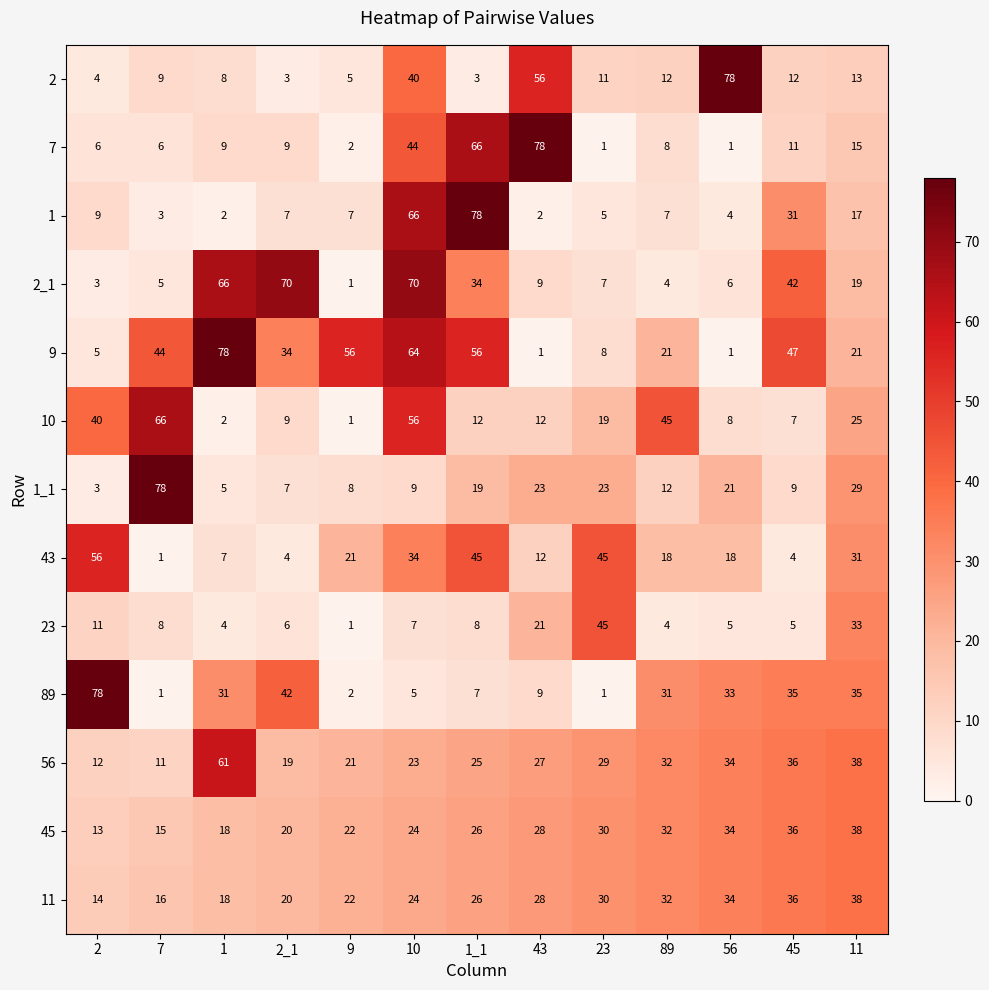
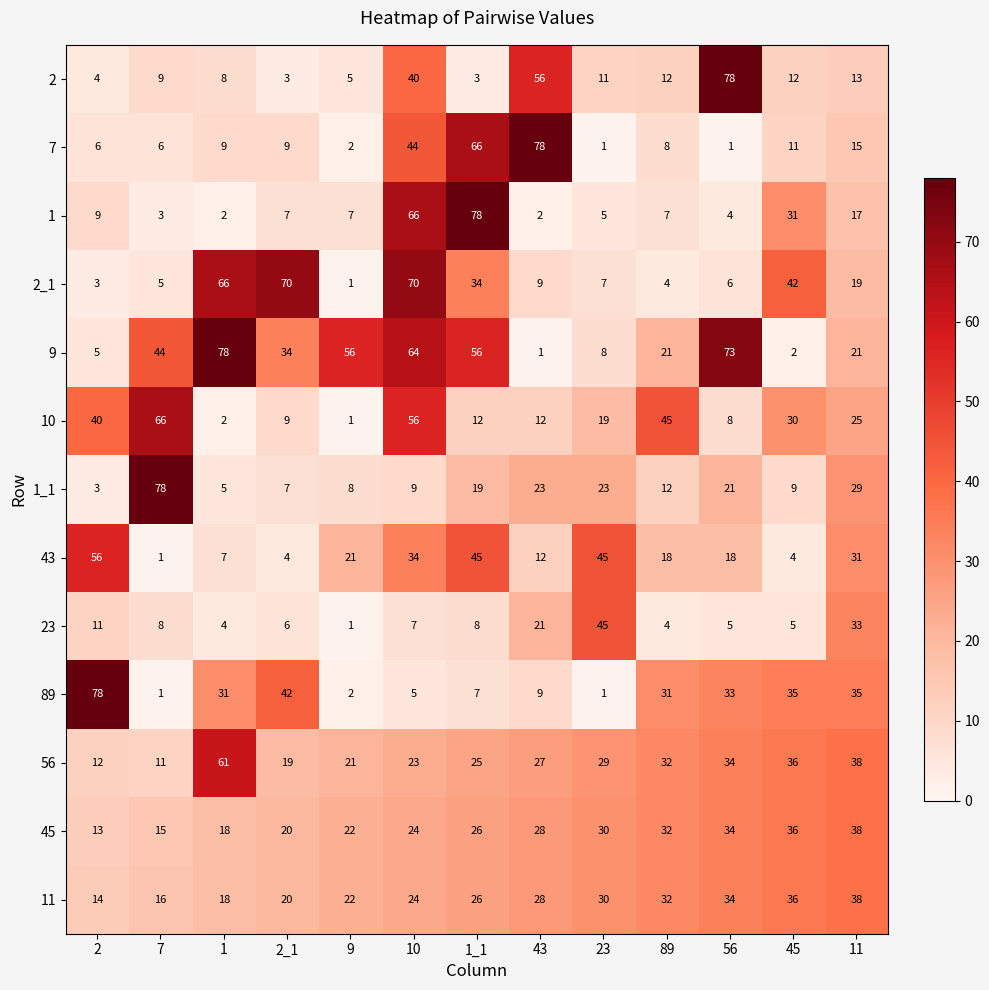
  {
    "2": {
      "2": 4,
      "7": 9,
      "1": 8,
      "2_1": 3,
      "9": 5,
      "10": 40,
      "1_1": 3,
      "43": 56,
      "23": 11,
      "89": 12,
      "56": 78,
      "45": 12,
      "11": 13
    },
    "7": {
      "2": 6,
      "7": 6,
      "1": 9,
      "2_1": 9,
      "9": 2,
      "10": 44,
      "1_1": 66,
      "43": 78,
      "23": 1,
      "89": 8,
      "56": 1,
      "45": 11,
      "11": 15
    },
    "1": {
      "2": 9,
      "7": 3,
      "1": 2,
      "2_1": 7,
      "9": 7,
      "10": 66,
      "1_1": 78,
      "43": 2,
      "23": 5,
      "89": 7,
      "56": 4,
      "45": 31,
      "11": 17
    },
    "2_1": {
      "2": 3,
      "7": 5,
      "1": 66,
      "2_1": 70,
      "9": 1,
      "10": 70,
      "1_1": 34,
      "43": 9,
      "23": 7,
      "89": 4,
      "56": 6,
      "45": 42,
      "11": 19
    },
    "9": {
      "2": 5,
      "7": 44,
      "1": 78,
      "2_1": 34,
      "9": 56,
      "10": 64,
      "1_1": 56,
      "43": 1,
      "23": 8,
      "89": 21,
-     "56": 1,
-     "45": 47,
+     "56": 73,
+     "45": 2,
      "11": 21
    },
    "10": {
      "2": 40,
      "7": 66,
      "1": 2,
      "2_1": 9,
      "9": 1,
      "10": 56,
      "1_1": 12,
      "43": 12,
      "23": 19,
      "89": 45,
      "56": 8,
-     "45": 7,
+     "45": 30,
      "11": 25
    },
    "1_1": {
      "2": 3,
      "7": 78,
      "1": 5,
      "2_1": 7,
      "9": 8,
      "10": 9,
      "1_1": 19,
      "43": 23,
      "23": 23,
      "89": 12,
      "56": 21,
      "45": 9,
      "11": 29
    },
    "43": {
      "2": 56,
      "7": 1,
      "1": 7,
      "2_1": 4,
      "9": 21,
      "10": 34,
      "1_1": 45,
      "43": 12,
      "23": 45,
      "89": 18,
      "56": 18,
      "45": 4,
      "11": 31
    },
    "23": {
      "2": 11,
      "7": 8,
      "1": 4,
      "2_1": 6,
      "9": 1,
      "10": 7,
      "1_1": 8,
      "43": 21,
      "23": 45,
      "89": 4,
      "56": 5,
      "45": 5,
      "11": 33
    },
    "89": {
      "2": 78,
      "7": 1,
      "1": 31,
      "2_1": 42,
      "9": 2,
      "10": 5,
      "1_1": 7,
      "43": 9,
      "23": 1,
      "89": 31,
      "56": 33,
      "45": 35,
      "11": 35
    },
    "56": {
      "2": 12,
      "7": 11,
      "1": 61,
      "2_1": 19,
      "9": 21,
      "10": 23,
      "1_1": 25,
      "43": 27,
      "23": 29,
      "89": 32,
      "56": 34,
      "45": 36,
      "11": 38
    },
    "45": {
      "2": 13,
      "7": 15,
      "1": 18,
      "2_1": 20,
      "9": 22,
      "10": 24,
      "1_1": 26,
      "43": 28,
      "23": 30,
      "89": 32,
      "56": 34,
      "45": 36,
      "11": 38
    },
    "11": {
      "2": 14,
      "7": 16,
      "1": 18,
      "2_1": 20,
      "9": 22,
      "10": 24,
      "1_1": 26,
      "43": 28,
      "23": 30,
      "89": 32,
      "56": 34,
      "45": 36,
      "11": 38
    }
  }
